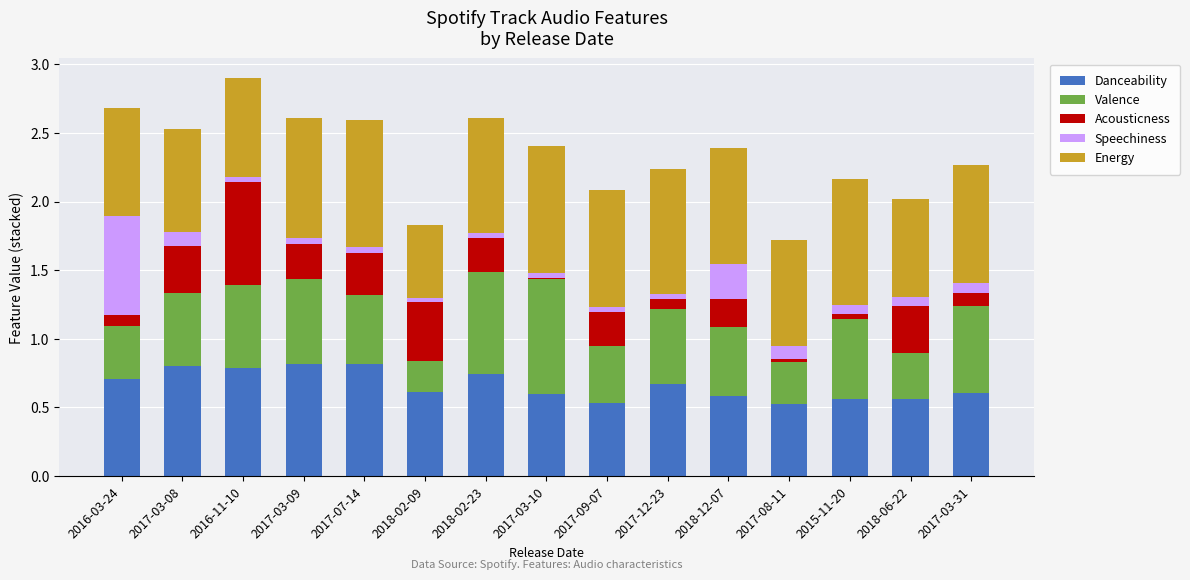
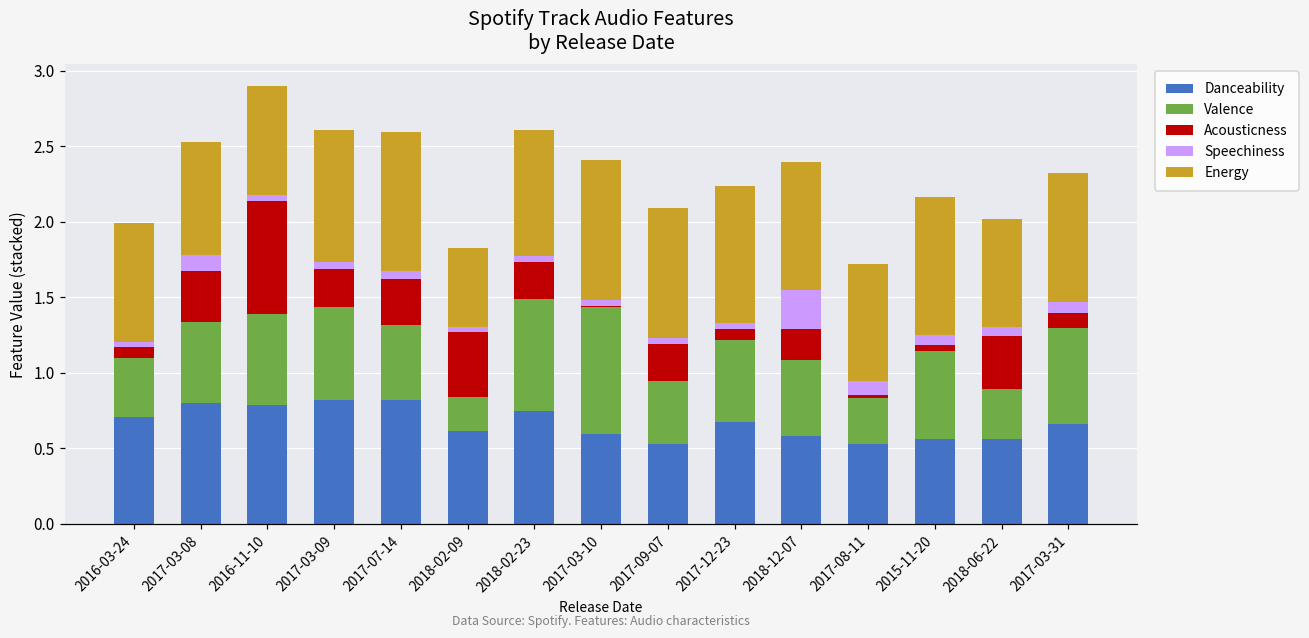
  {
    "Danceability": {
      "2016-03-24": 0.70,
      "2017-03-08": 0.80,
      "2016-11-10": 0.79,
      "2017-03-09": 0.82,
      "2017-07-14": 0.82,
      "2018-02-09": 0.61,
      "2018-02-23": 0.74,
      "2017-03-10": 0.60,
      "2017-09-07": 0.53,
      "2017-12-23": 0.67,
      "2018-12-07": 0.58,
      "2017-08-11": 0.53,
      "2015-11-20": 0.56,
      "2018-06-22": 0.56,
-     "2017-03-31": 0.60
+     "2017-03-31": 0.66
    },
    "Valence": {
      "2016-03-24": 0.39,
      "2017-03-08": 0.53,
      "2016-11-10": 0.61,
      "2017-03-09": 0.62,
      "2017-07-14": 0.50,
      "2018-02-09": 0.23,
      "2018-02-23": 0.74,
      "2017-03-10": 0.84,
      "2017-09-07": 0.42,
      "2017-12-23": 0.55,
      "2018-12-07": 0.50,
      "2017-08-11": 0.31,
      "2015-11-20": 0.59,
      "2018-06-22": 0.33,
      "2017-03-31": 0.64
    },
    "Acousticness": {
      "2016-03-24": 0.07,
      "2017-03-08": 0.34,
      "2016-11-10": 0.75,
      "2017-03-09": 0.25,
      "2017-07-14": 0.30,
      "2018-02-09": 0.43,
      "2018-02-23": 0.24,
      "2017-09-07": 0.25,
      "2017-12-23": 0.07,
      "2018-12-07": 0.20,
      "2017-08-11": 0.02,
      "2015-11-20": 0.04,
      "2018-06-22": 0.35,
      "2017-03-31": 0.09
    },
    "Speechiness": {
-     "2016-03-24": 0.72,
+     "2016-03-24": 0.04,
      "2017-03-08": 0.11,
      "2016-11-10": 0.04,
      "2017-03-09": 0.04,
      "2017-07-14": 0.05,
      "2018-02-09": 0.03,
      "2018-02-23": 0.04,
      "2017-03-10": 0.04,
      "2017-09-07": 0.04,
      "2017-12-23": 0.04,
      "2018-12-07": 0.26,
      "2017-08-11": 0.09,
      "2015-11-20": 0.07,
      "2018-06-22": 0.06,
      "2017-03-31": 0.07
    },
    "Energy": {
      "2016-03-24": 0.79,
      "2017-03-08": 0.75,
      "2016-11-10": 0.72,
      "2017-03-09": 0.88,
      "2017-07-14": 0.92,
      "2018-02-09": 0.53,
      "2018-02-23": 0.84,
      "2017-03-10": 0.92,
      "2017-09-07": 0.86,
      "2017-12-23": 0.91,
      "2018-12-07": 0.85,
      "2017-08-11": 0.78,
      "2015-11-20": 0.92,
      "2018-06-22": 0.71,
      "2017-03-31": 0.86
    }
  }
